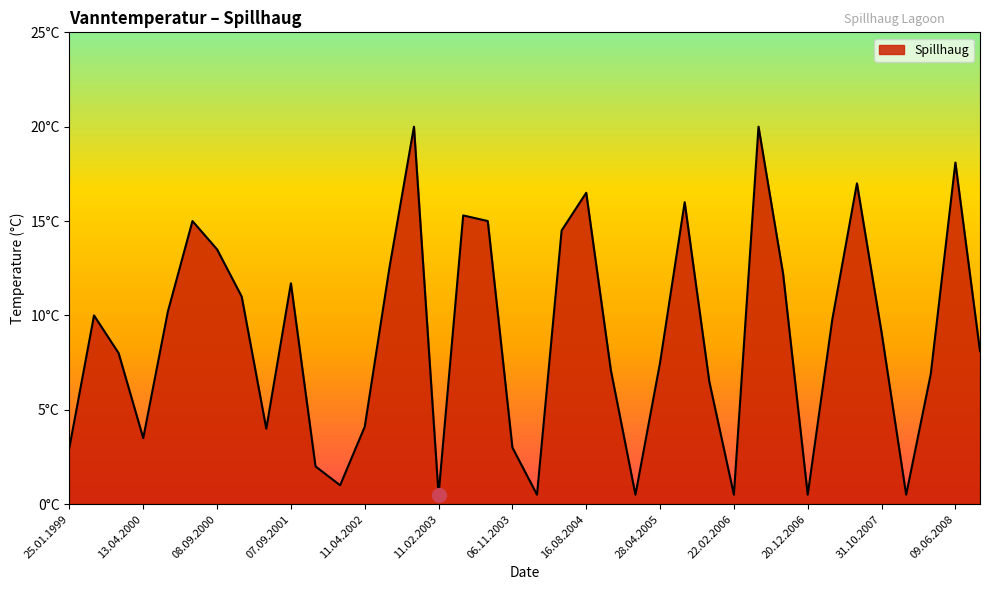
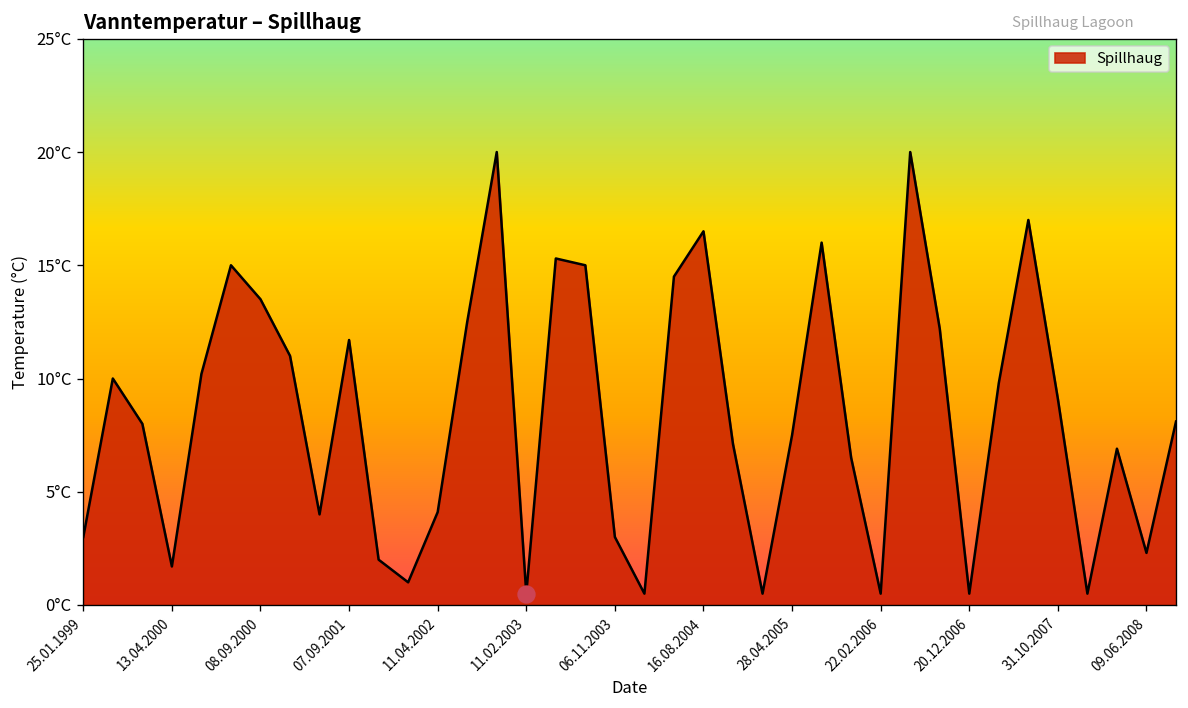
  {
    "Spillhaug": {
      "25.01.1999": "3.0°C",
-     "13.04.2000": "3.5°C",
+     "13.04.2000": "1.7°C",
      "08.09.2000": "13.5°C",
      "07.09.2001": "11.7°C",
      "11.04.2002": "4.1°C",
      "06.11.2003": "3.0°C",
      "16.08.2004": "16.5°C",
      "28.04.2005": "7.5°C",
      "22.02.2006": "0.5°C",
      "20.12.2006": "0.5°C",
      "31.10.2007": "9.1°C",
-     "09.06.2008": "18.1°C"
+     "09.06.2008": "2.3°C"
    }
  }
